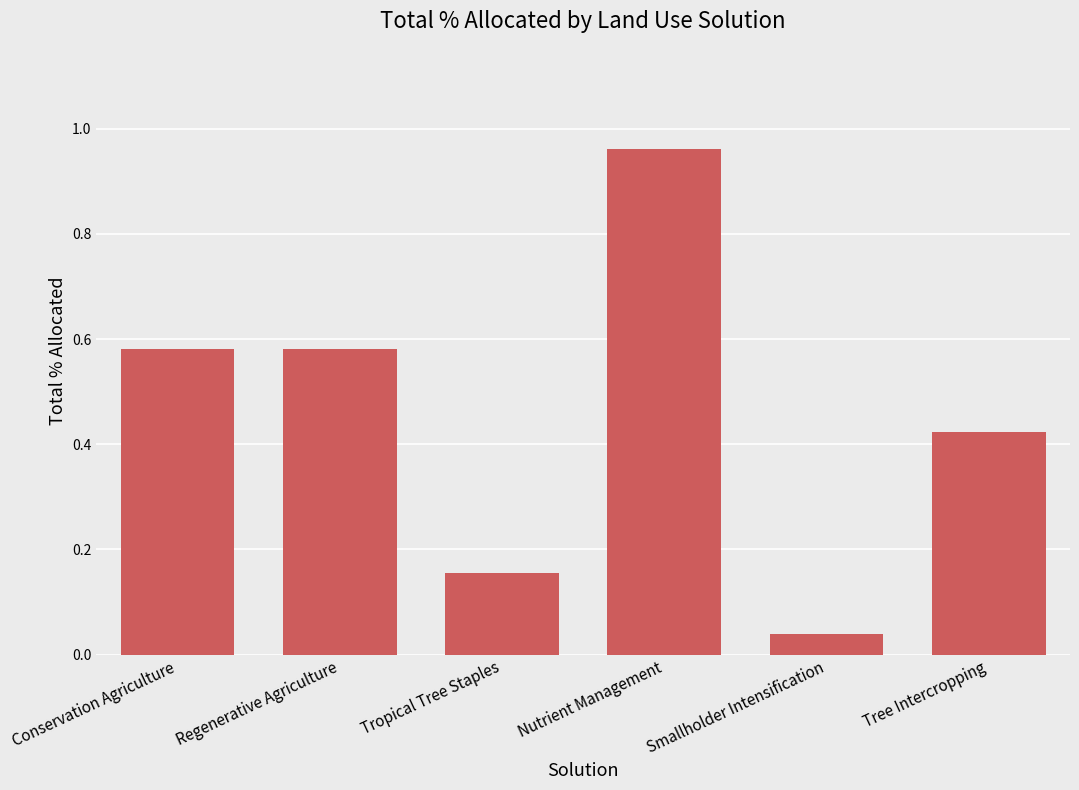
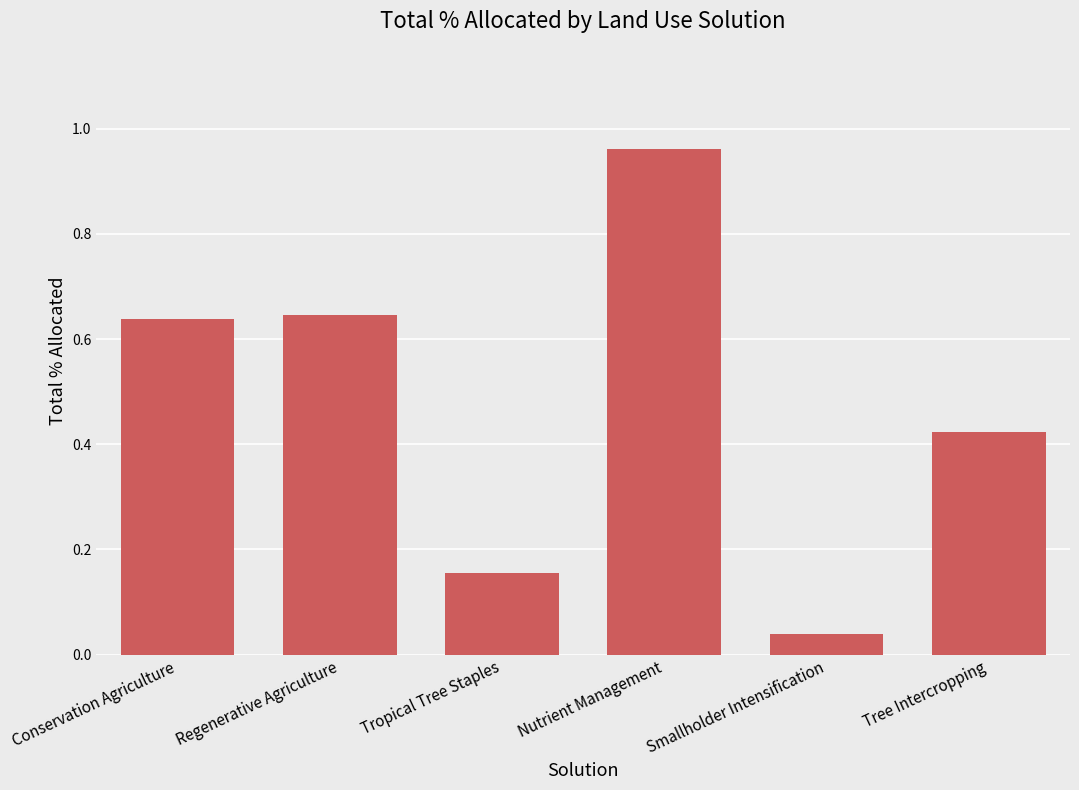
  {
-   "Conservation Agriculture": 0.58,
-   "Regenerative Agriculture": 0.58,
+   "Conservation Agriculture": 0.64,
+   "Regenerative Agriculture": 0.65,
    "Tropical Tree Staples": 0.15,
    "Nutrient Management": 0.96,
    "Smallholder Intensification": 0.04,
    "Tree Intercropping": 0.42
  }
